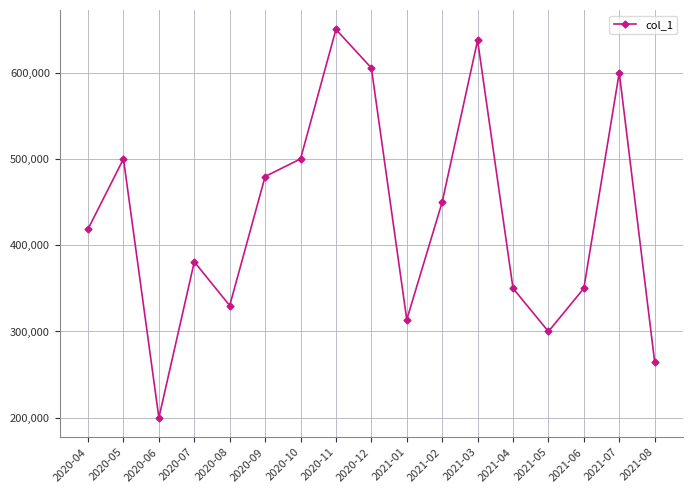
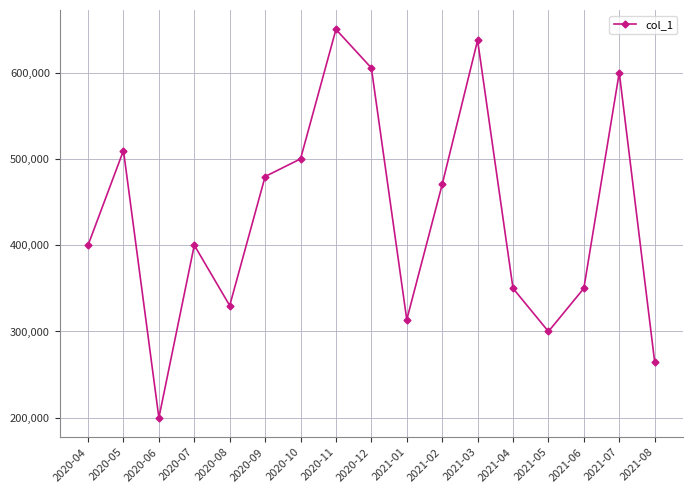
  {
-   "2020-04": "420,000",
-   "2020-05": "500,000",
+   "2020-04": "400,000",
+   "2020-05": "510,000",
    "2020-06": "200,000",
-   "2020-07": "380,000",
+   "2020-07": "400,000",
    "2020-08": "330,000",
    "2020-09": "480,000",
    "2020-10": "500,000",
    "2020-11": "650,000",
    "2020-12": "610,000",
    "2021-01": "310,000",
-   "2021-02": "450,000",
+   "2021-02": "470,000",
    "2021-03": "640,000",
    "2021-04": "350,000",
    "2021-05": "300,000",
    "2021-06": "350,000",
    "2021-07": "600,000",
    "2021-08": "260,000"
  }
